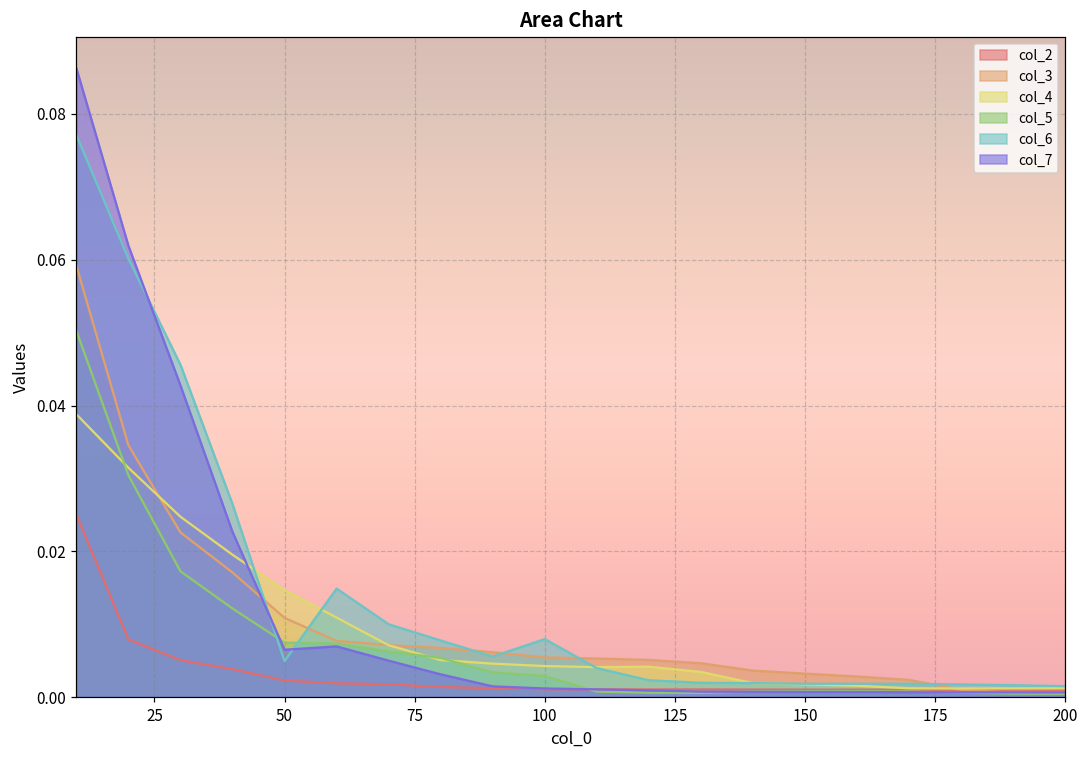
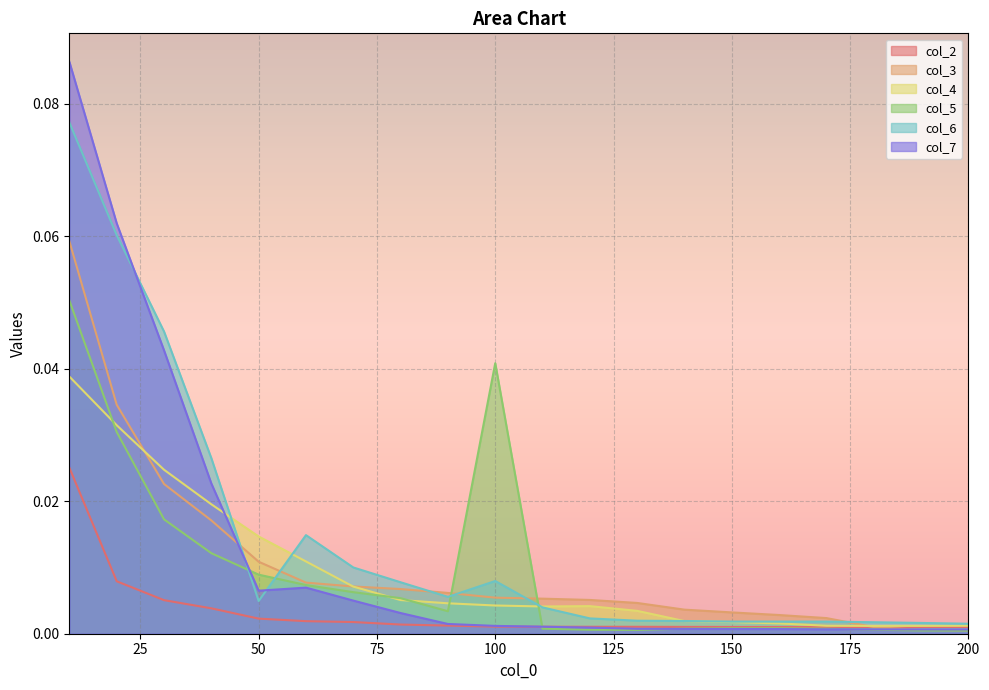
  {
    "col_5": {
-     "50": 0.007,
-     "100": 0.003
+     "50": 0.009,
+     "100": 0.041
    },
    "col_6": {
      "50": 0.005,
      "100": 0.008
    },
    "col_7": {
      "50": 0.006
    }
  }
